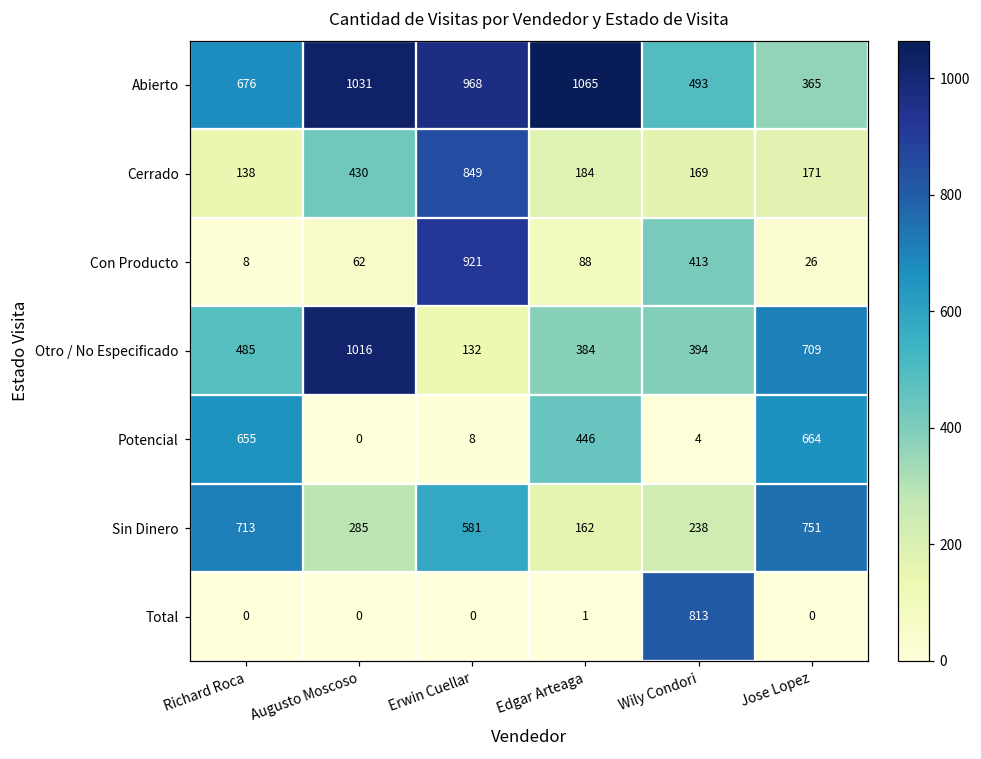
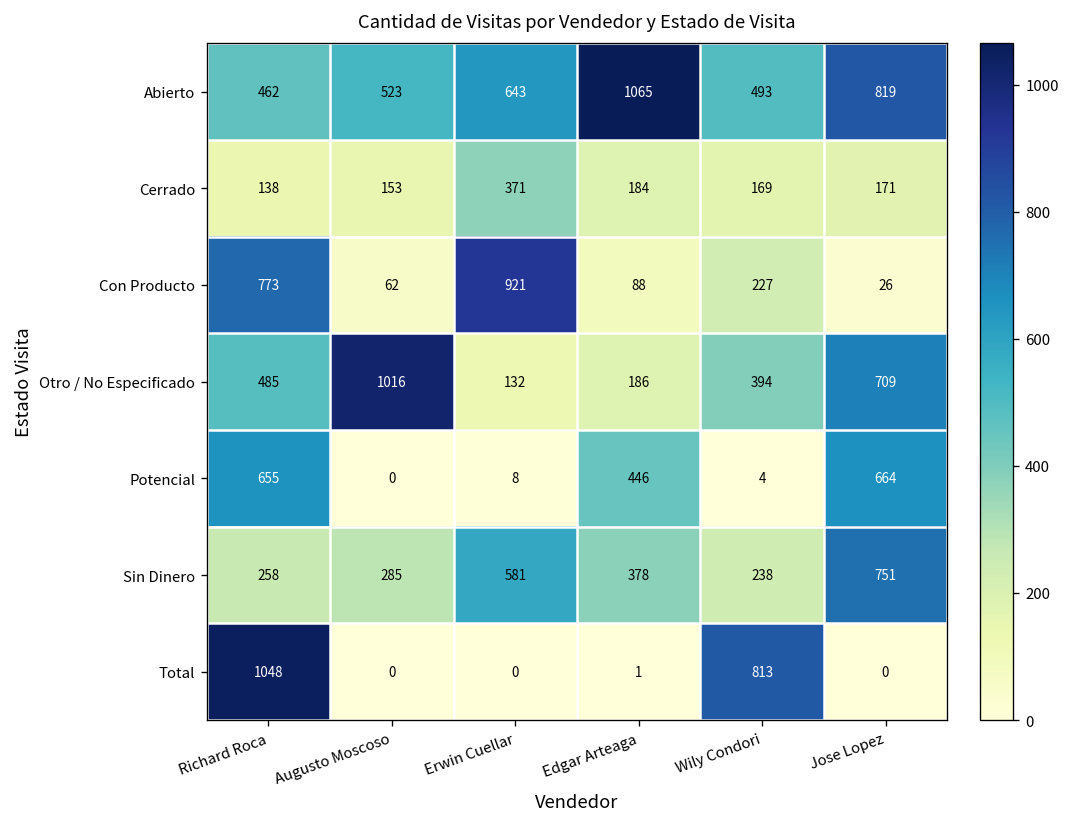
  {
    "Abierto": {
-     "Richard Roca": 676,
-     "Augusto Moscoso": 1031,
-     "Erwin Cuellar": 968,
+     "Richard Roca": 462,
+     "Augusto Moscoso": 523,
+     "Erwin Cuellar": 643,
      "Edgar Arteaga": 1065,
      "Wily Condori": 493,
-     "Jose Lopez": 365
+     "Jose Lopez": 819
    },
    "Cerrado": {
      "Richard Roca": 138,
-     "Augusto Moscoso": 430,
-     "Erwin Cuellar": 849,
+     "Augusto Moscoso": 153,
+     "Erwin Cuellar": 371,
      "Edgar Arteaga": 184,
      "Wily Condori": 169,
      "Jose Lopez": 171
    },
    "Con Producto": {
-     "Richard Roca": 8,
+     "Richard Roca": 773,
      "Augusto Moscoso": 62,
      "Erwin Cuellar": 921,
      "Edgar Arteaga": 88,
-     "Wily Condori": 413,
+     "Wily Condori": 227,
      "Jose Lopez": 26
    },
    "Otro / No Especificado": {
      "Richard Roca": 485,
      "Augusto Moscoso": 1016,
      "Erwin Cuellar": 132,
-     "Edgar Arteaga": 384,
+     "Edgar Arteaga": 186,
      "Wily Condori": 394,
      "Jose Lopez": 709
    },
    "Potencial": {
      "Richard Roca": 655,
      "Augusto Moscoso": 0,
      "Erwin Cuellar": 8,
      "Edgar Arteaga": 446,
      "Wily Condori": 4,
      "Jose Lopez": 664
    },
    "Sin Dinero": {
-     "Richard Roca": 713,
+     "Richard Roca": 258,
      "Augusto Moscoso": 285,
      "Erwin Cuellar": 581,
-     "Edgar Arteaga": 162,
+     "Edgar Arteaga": 378,
      "Wily Condori": 238,
      "Jose Lopez": 751
    },
    "Total": {
-     "Richard Roca": 0,
+     "Richard Roca": 1048,
      "Augusto Moscoso": 0,
      "Erwin Cuellar": 0,
      "Edgar Arteaga": 1,
      "Wily Condori": 813,
      "Jose Lopez": 0
    }
  }
